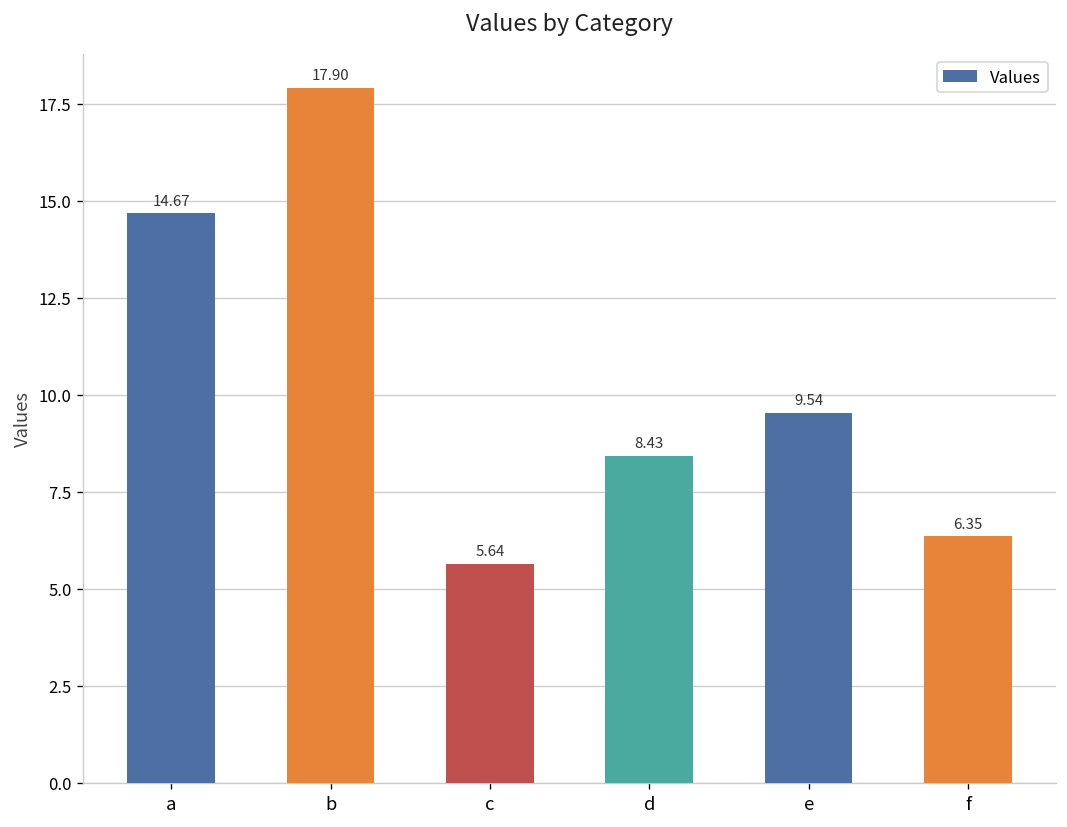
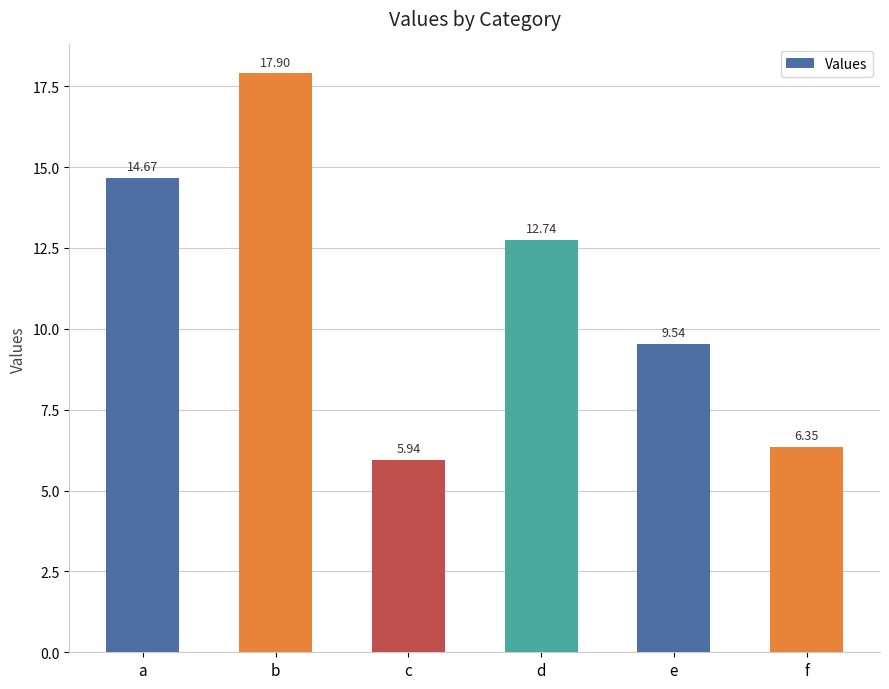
  {
    "a": 14.67,
    "b": 17.90,
-   "c": 5.64,
-   "d": 8.43,
+   "c": 5.94,
+   "d": 12.74,
    "e": 9.54,
    "f": 6.35
  }
